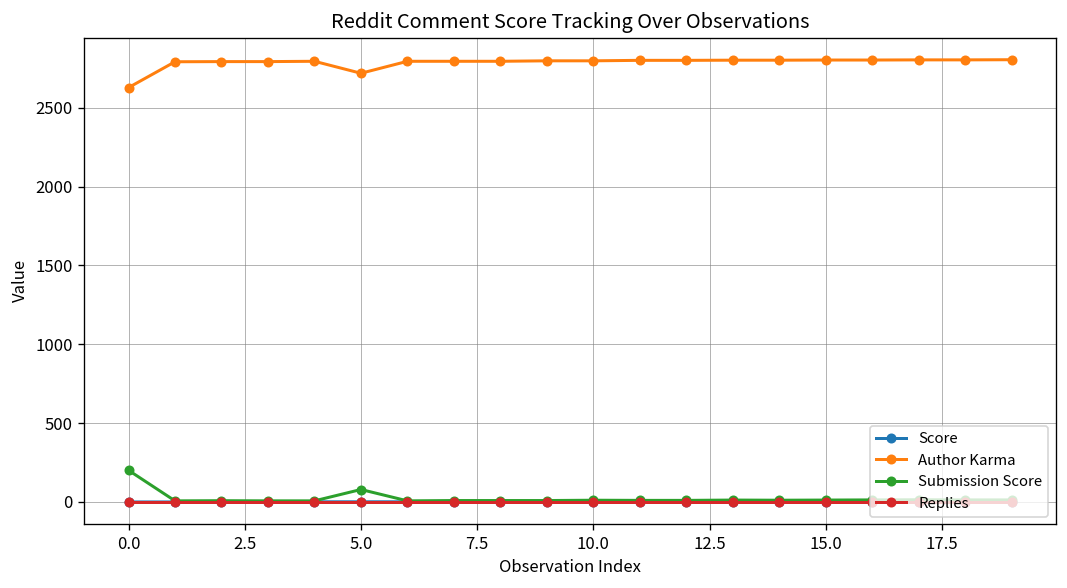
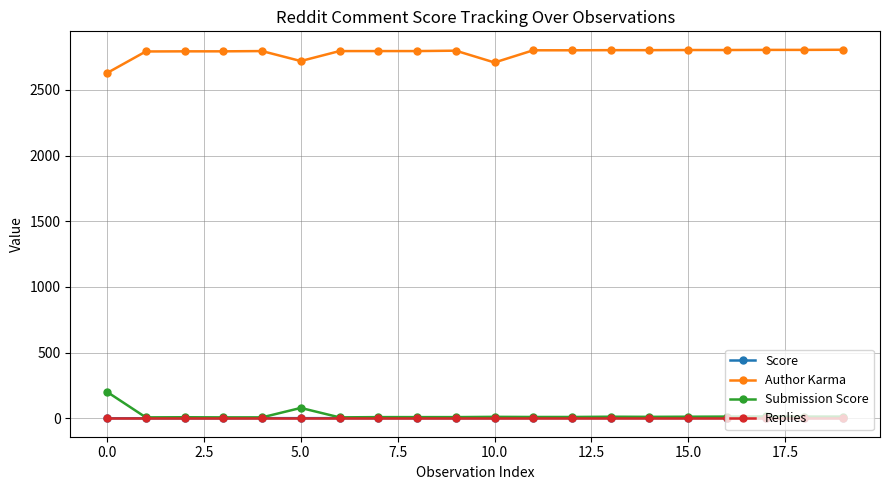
  {
    "Replies": {
      "0.0": 0,
      "5.0": 0
    },
    "Author Karma": {
      "0.0": 2630,
      "5.0": 2720,
-     "10.0": 2800,
+     "10.0": 2710,
      "15.0": 2800
    },
    "Submission Score": {
      "0.0": 200,
      "5.0": 80
    }
  }
